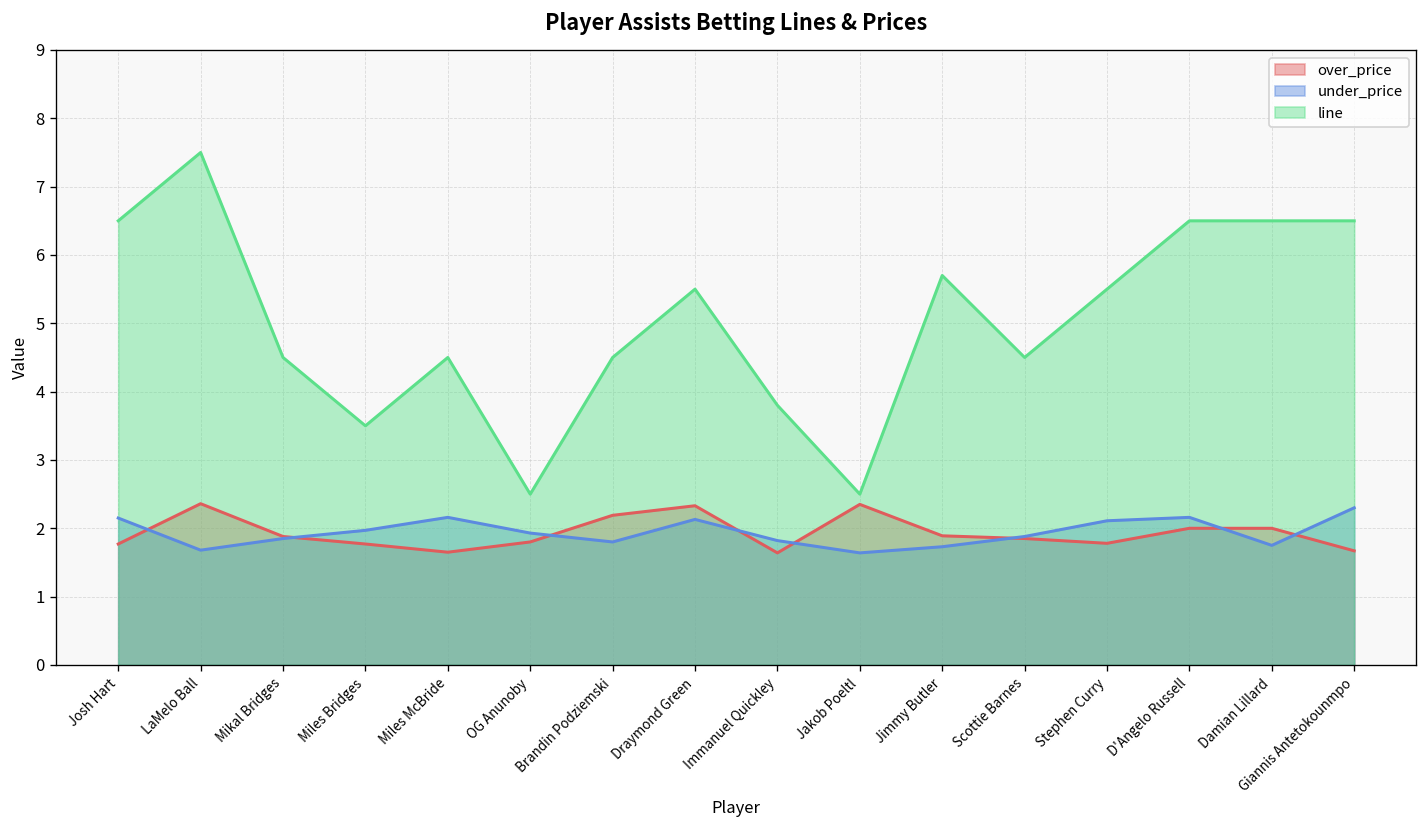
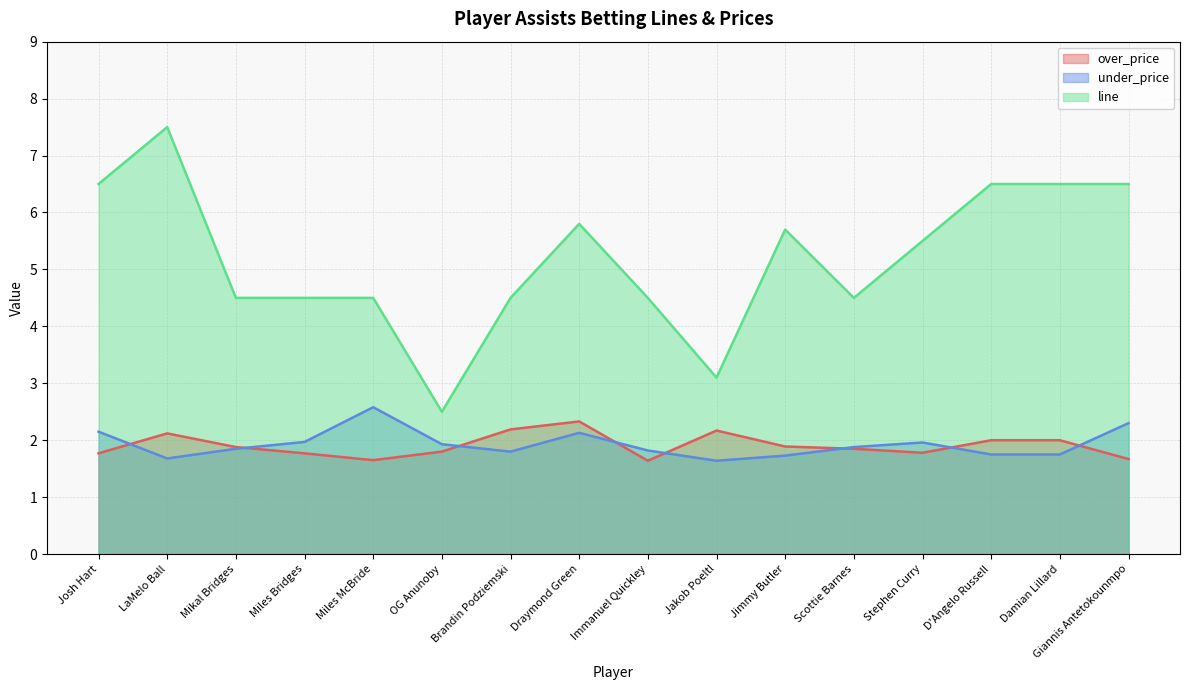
  {
    "over_price": {
      "Josh Hart": 1.8,
-     "LaMelo Ball": 2.4,
+     "LaMelo Ball": 2.1,
      "Miles Bridges": 1.8,
      "Miles McBride": 1.7,
      "OG Anunoby": 1.8,
      "Brandin Podziemski": 2.2,
      "Draymond Green": 2.3,
      "Immanuel Quickley": 1.6,
-     "Jakob Poeltl": 2.4,
+     "Jakob Poeltl": 2.2,
      "Jimmy Butler": 1.9,
      "Stephen Curry": 1.8,
      "D'Angelo Russell": 2.0,
      "Damian Lillard": 2.0,
      "Giannis Antetokounmpo": 1.7
    },
    "under_price": {
      "Josh Hart": 2.2,
      "LaMelo Ball": 1.7,
      "Miles Bridges": 2.0,
-     "Miles McBride": 2.2,
+     "Miles McBride": 2.6,
      "OG Anunoby": 1.9,
      "Brandin Podziemski": 1.8,
      "Draymond Green": 2.1,
      "Immanuel Quickley": 1.8,
      "Jakob Poeltl": 1.6,
      "Jimmy Butler": 1.7,
-     "Stephen Curry": 2.1,
-     "D'Angelo Russell": 2.2,
+     "Stephen Curry": 2.0,
+     "D'Angelo Russell": 1.8,
      "Damian Lillard": 1.8,
      "Giannis Antetokounmpo": 2.3
    },
    "line": {
      "Josh Hart": 6.5,
      "LaMelo Ball": 7.5,
      "Mikal Bridges": 4.5,
-     "Miles Bridges": 3.5,
+     "Miles Bridges": 4.5,
      "Miles McBride": 4.5,
      "OG Anunoby": 2.5,
      "Brandin Podziemski": 4.5,
-     "Draymond Green": 5.5,
-     "Immanuel Quickley": 3.8,
-     "Jakob Poeltl": 2.5,
+     "Draymond Green": 5.8,
+     "Immanuel Quickley": 4.5,
+     "Jakob Poeltl": 3.1,
      "Jimmy Butler": 5.7,
      "Scottie Barnes": 4.5,
      "Stephen Curry": 5.5,
      "D'Angelo Russell": 6.5,
      "Damian Lillard": 6.5,
      "Giannis Antetokounmpo": 6.5
    }
  }
